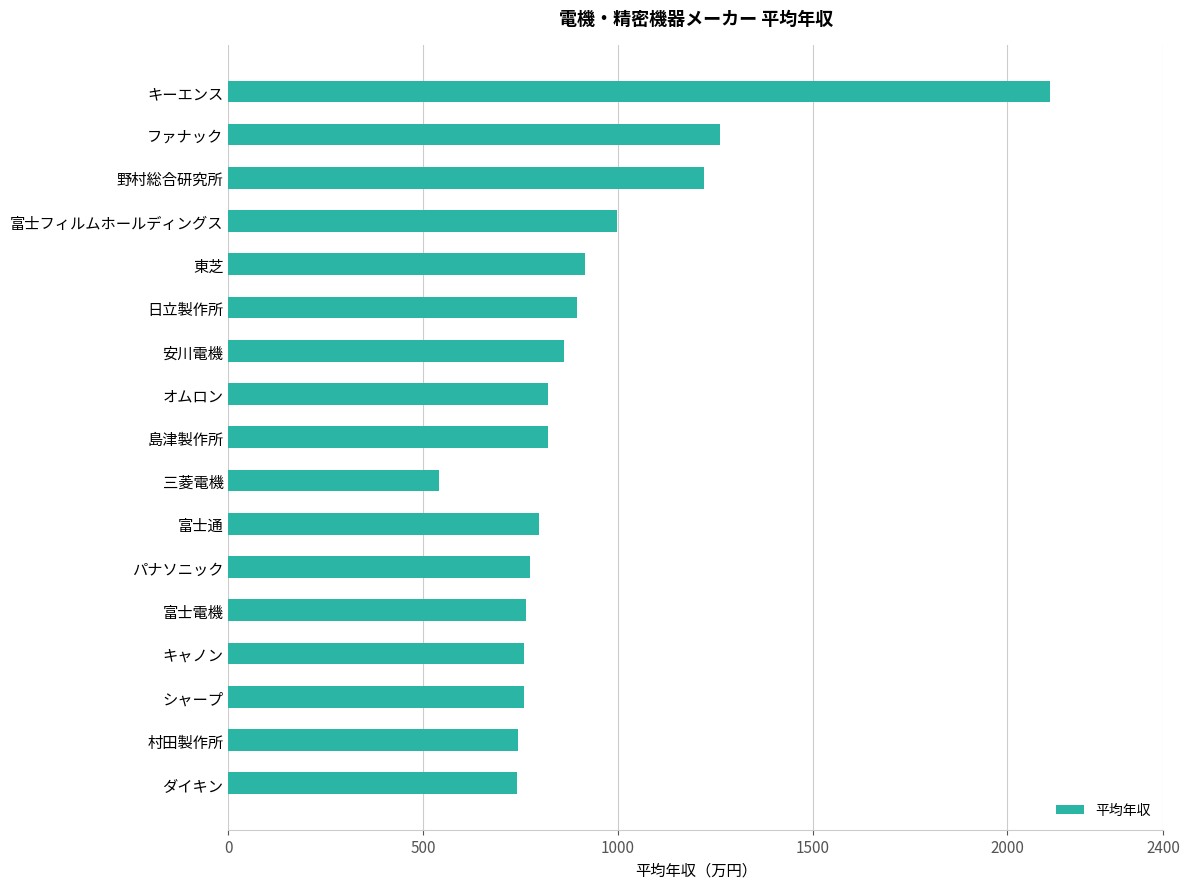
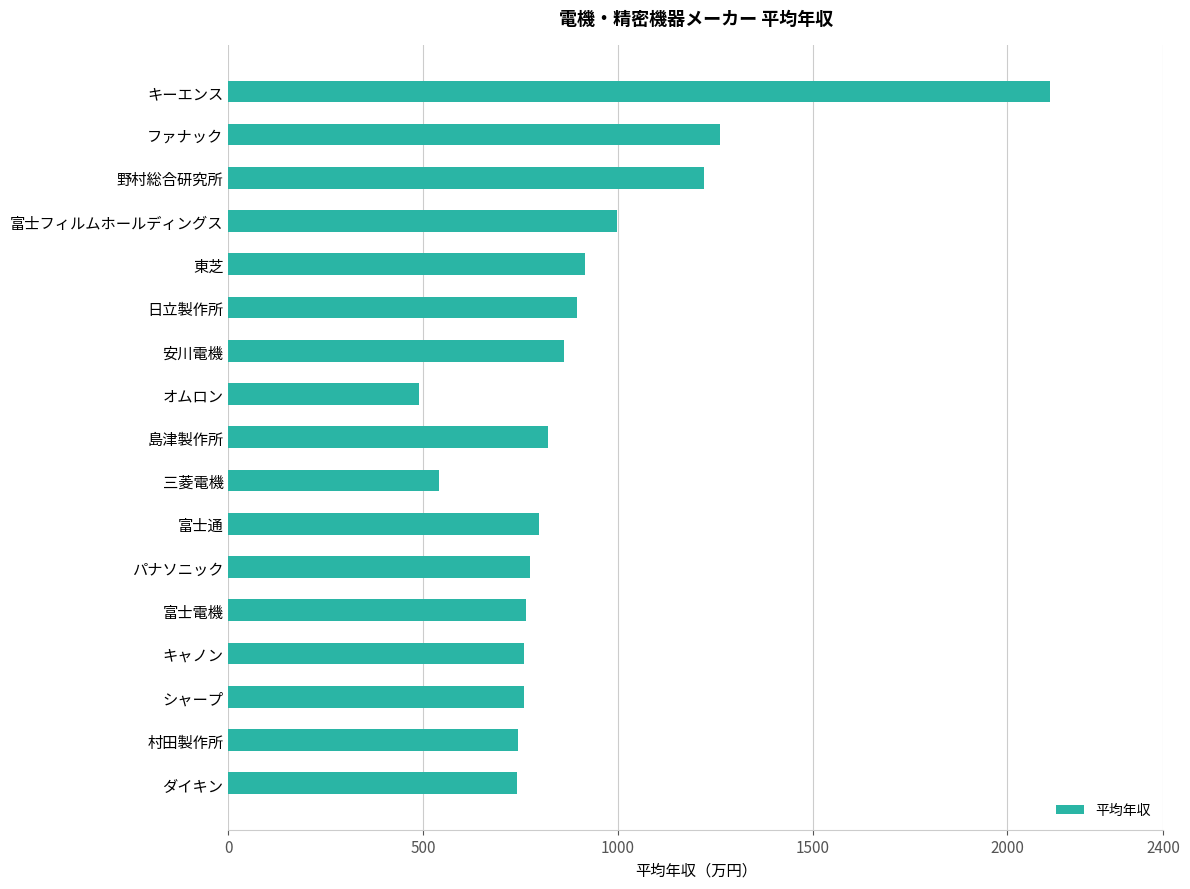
  {
    "キーエンス": 2110,
    "ファナック": 1260,
    "野村総合研究所": 1220,
    "富士フィルムホールディングス": 1000,
    "東芝": 920,
    "日立製作所": 890,
    "安川電機": 860,
-   "オムロン": 820,
+   "オムロン": 490,
    "島津製作所": 820,
    "三菱電機": 540,
    "富士通": 800,
    "パナソニック": 770,
    "富士電機": 770,
    "キャノン": 760,
    "シャープ": 760,
    "村田製作所": 740,
    "ダイキン": 740
  }
